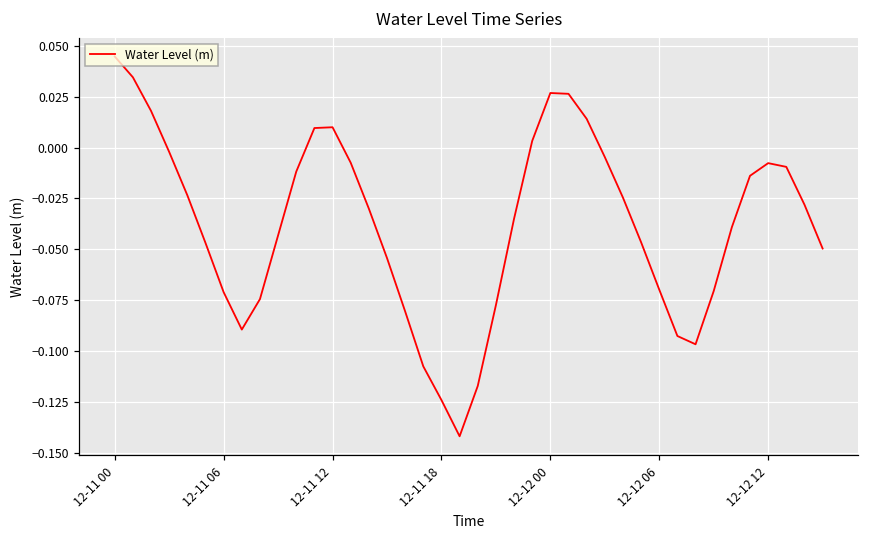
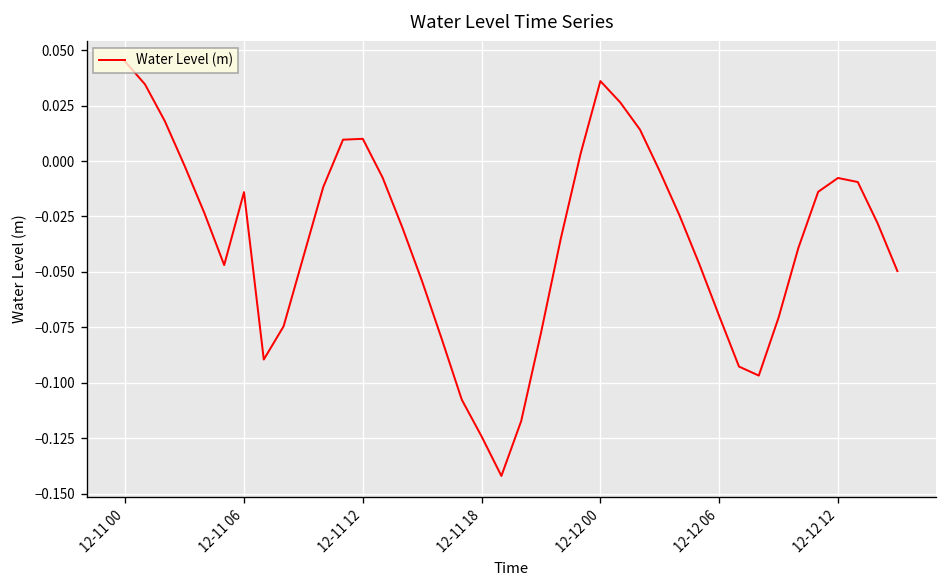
  {
-   "12-11 06": -0.071,
+   "12-11 06": -0.014,
    "12-11 12": 0.010,
    "12-11 18": -0.124,
-   "12-12 00": 0.027,
+   "12-12 00": 0.036,
    "12-12 06": -0.070,
    "12-12 12": -0.008
  }
